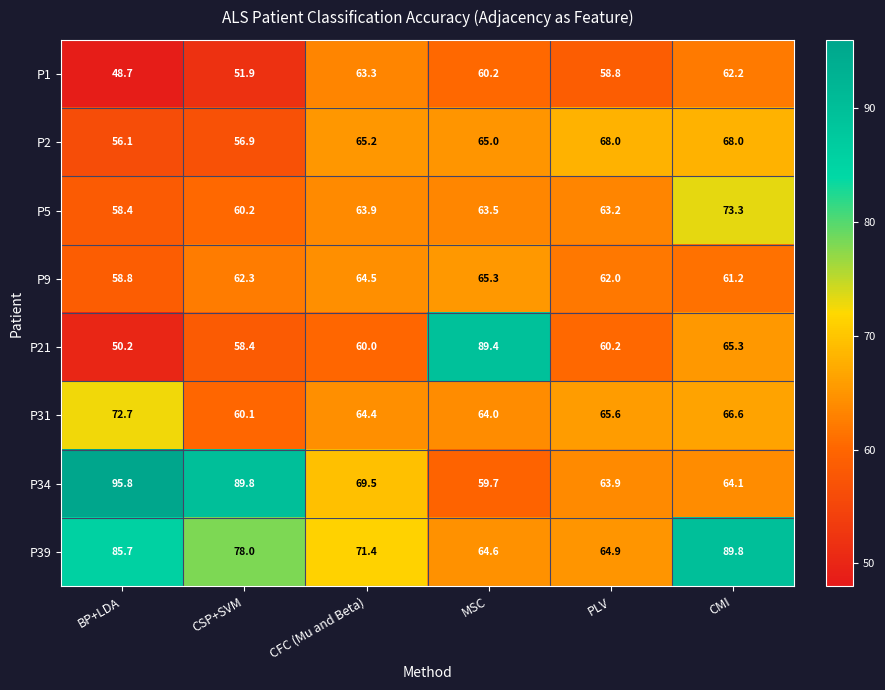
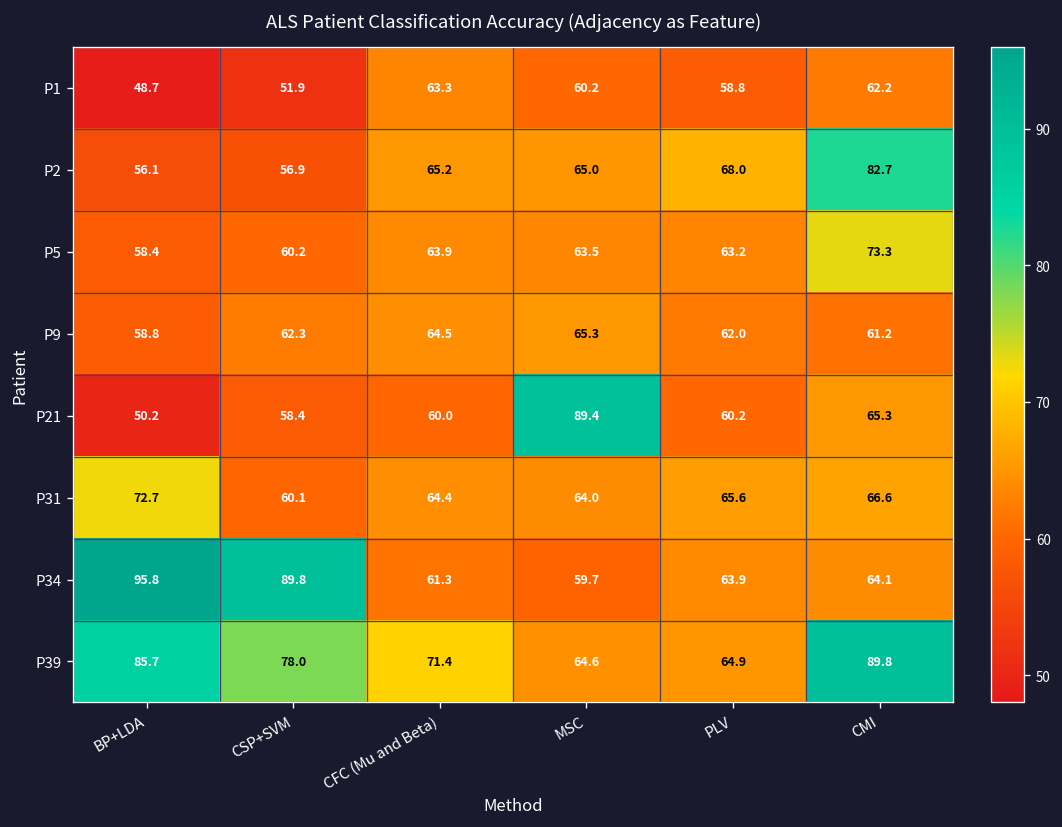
  {
    "P1": {
      "BP+LDA": 48.7,
      "CSP+SVM": 51.9,
      "CFC (Mu and Beta)": 63.3,
      "MSC": 60.2,
      "PLV": 58.8,
      "CMI": 62.2
    },
    "P2": {
      "BP+LDA": 56.1,
      "CSP+SVM": 56.9,
      "CFC (Mu and Beta)": 65.2,
      "MSC": 65.0,
      "PLV": 68.0,
-     "CMI": 68.0
+     "CMI": 82.7
    },
    "P5": {
      "BP+LDA": 58.4,
      "CSP+SVM": 60.2,
      "CFC (Mu and Beta)": 63.9,
      "MSC": 63.5,
      "PLV": 63.2,
      "CMI": 73.3
    },
    "P9": {
      "BP+LDA": 58.8,
      "CSP+SVM": 62.3,
      "CFC (Mu and Beta)": 64.5,
      "MSC": 65.3,
      "PLV": 62.0,
      "CMI": 61.2
    },
    "P21": {
      "BP+LDA": 50.2,
      "CSP+SVM": 58.4,
      "CFC (Mu and Beta)": 60.0,
      "MSC": 89.4,
      "PLV": 60.2,
      "CMI": 65.3
    },
    "P31": {
      "BP+LDA": 72.7,
      "CSP+SVM": 60.1,
      "CFC (Mu and Beta)": 64.4,
      "MSC": 64.0,
      "PLV": 65.6,
      "CMI": 66.6
    },
    "P34": {
      "BP+LDA": 95.8,
      "CSP+SVM": 89.8,
-     "CFC (Mu and Beta)": 69.5,
+     "CFC (Mu and Beta)": 61.3,
      "MSC": 59.7,
      "PLV": 63.9,
      "CMI": 64.1
    },
    "P39": {
      "BP+LDA": 85.7,
      "CSP+SVM": 78.0,
      "CFC (Mu and Beta)": 71.4,
      "MSC": 64.6,
      "PLV": 64.9,
      "CMI": 89.8
    }
  }
